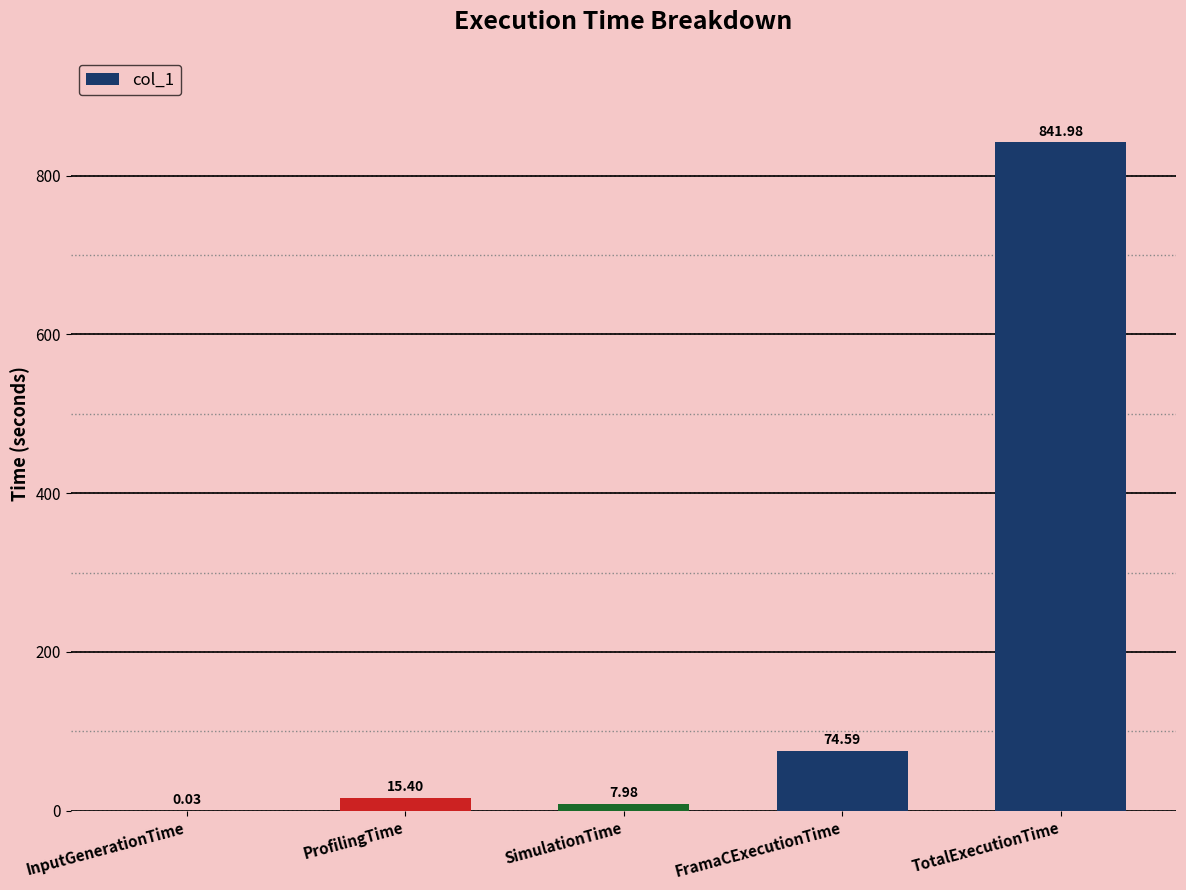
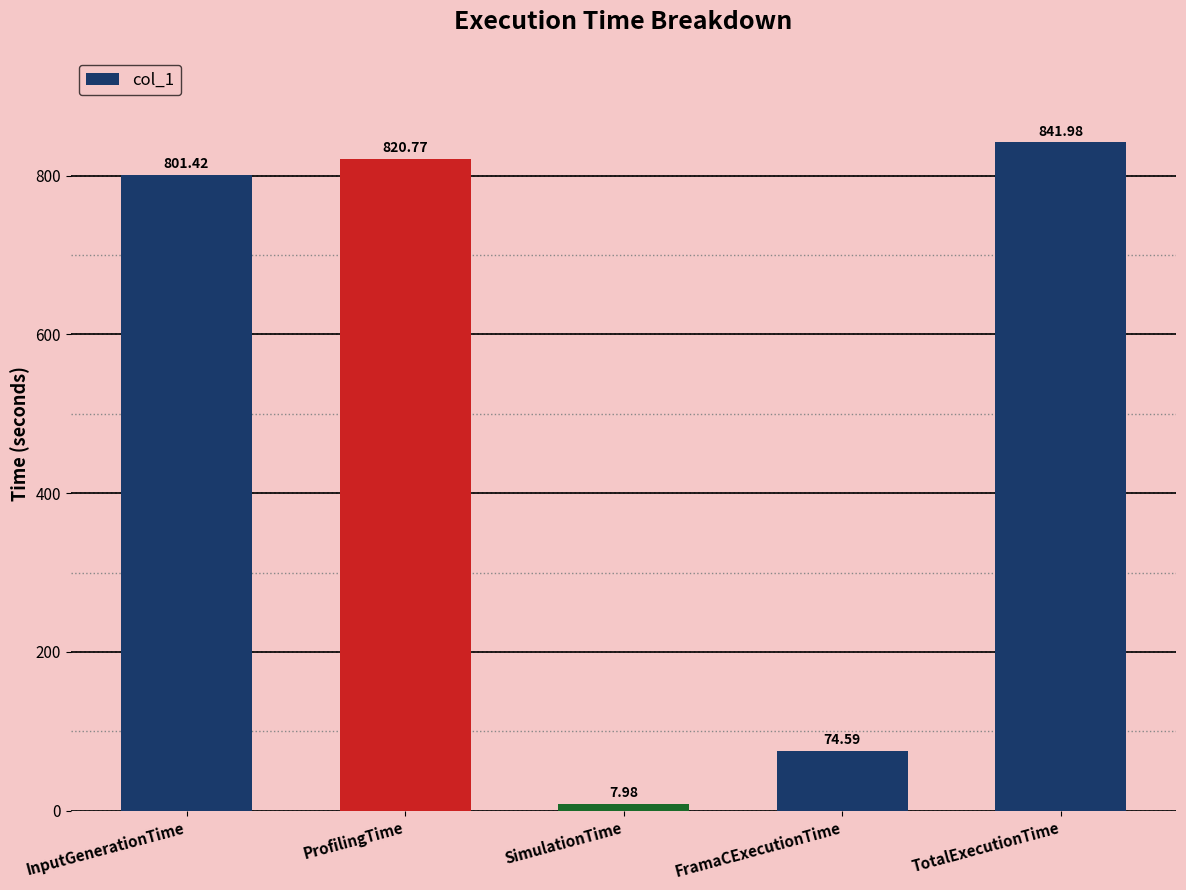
  {
-   "InputGenerationTime": 0.03,
-   "ProfilingTime": 15.40,
+   "InputGenerationTime": 801.42,
+   "ProfilingTime": 820.77,
    "SimulationTime": 7.98,
    "FramaCExecutionTime": 74.59,
    "TotalExecutionTime": 841.98
  }
